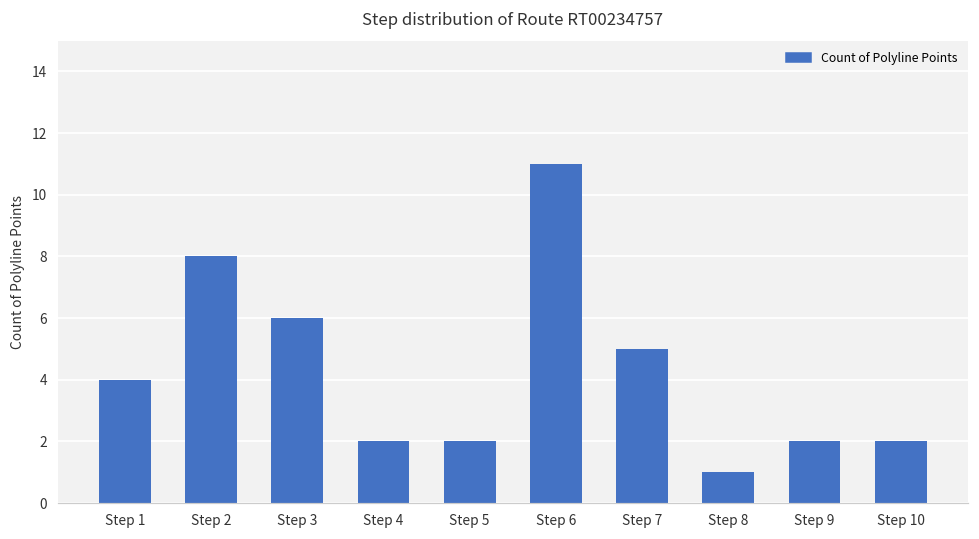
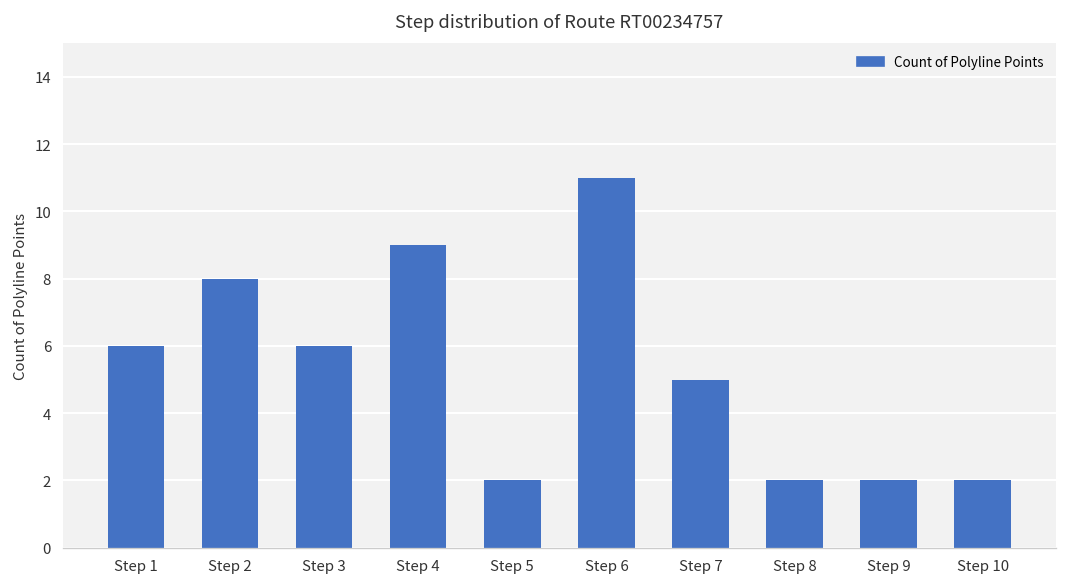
  {
-   "Step 1": 4,
+   "Step 1": 6,
    "Step 2": 8,
    "Step 3": 6,
-   "Step 4": 2,
+   "Step 4": 9,
    "Step 5": 2,
    "Step 6": 11,
    "Step 7": 5,
-   "Step 8": 1,
+   "Step 8": 2,
    "Step 9": 2,
    "Step 10": 2
  }
